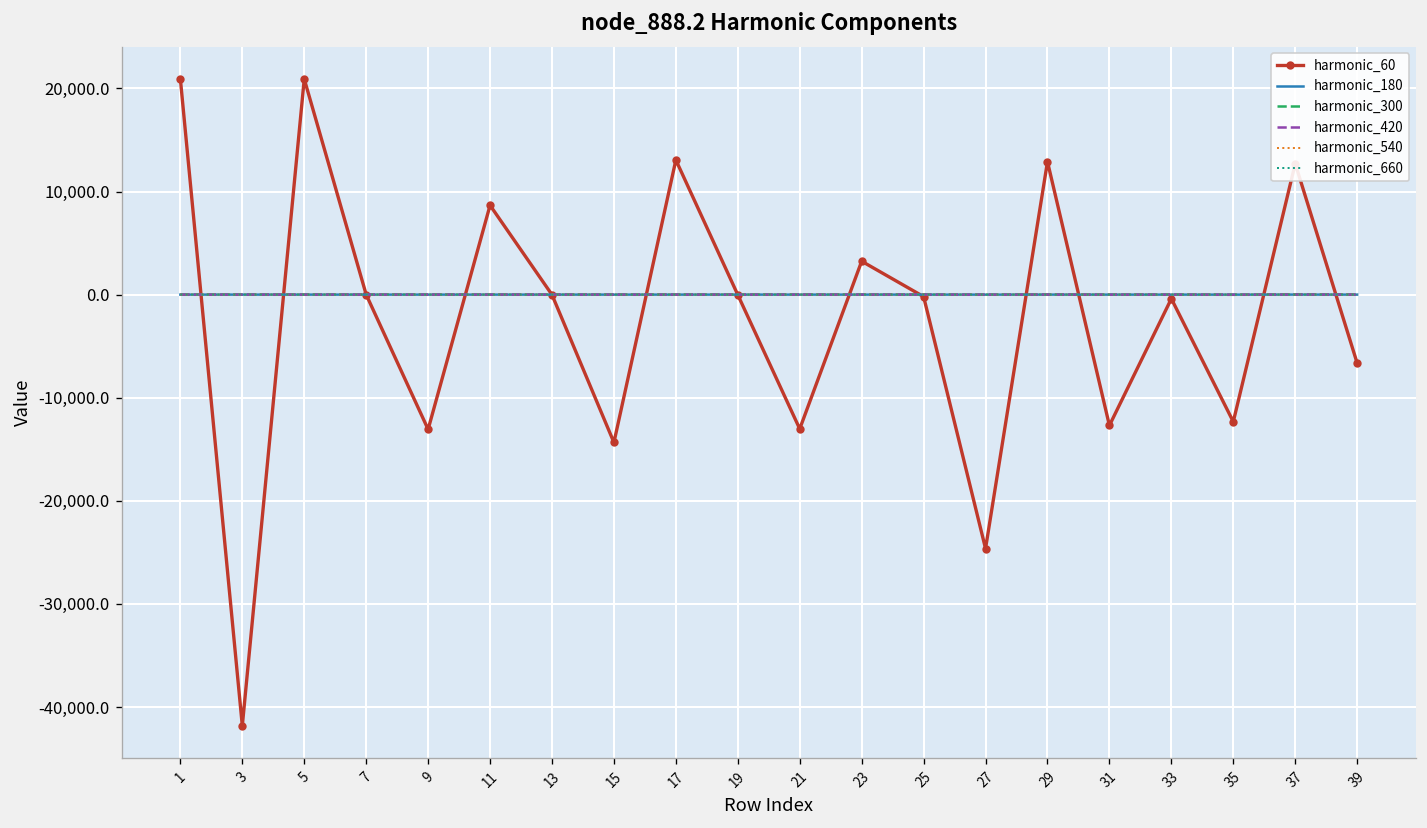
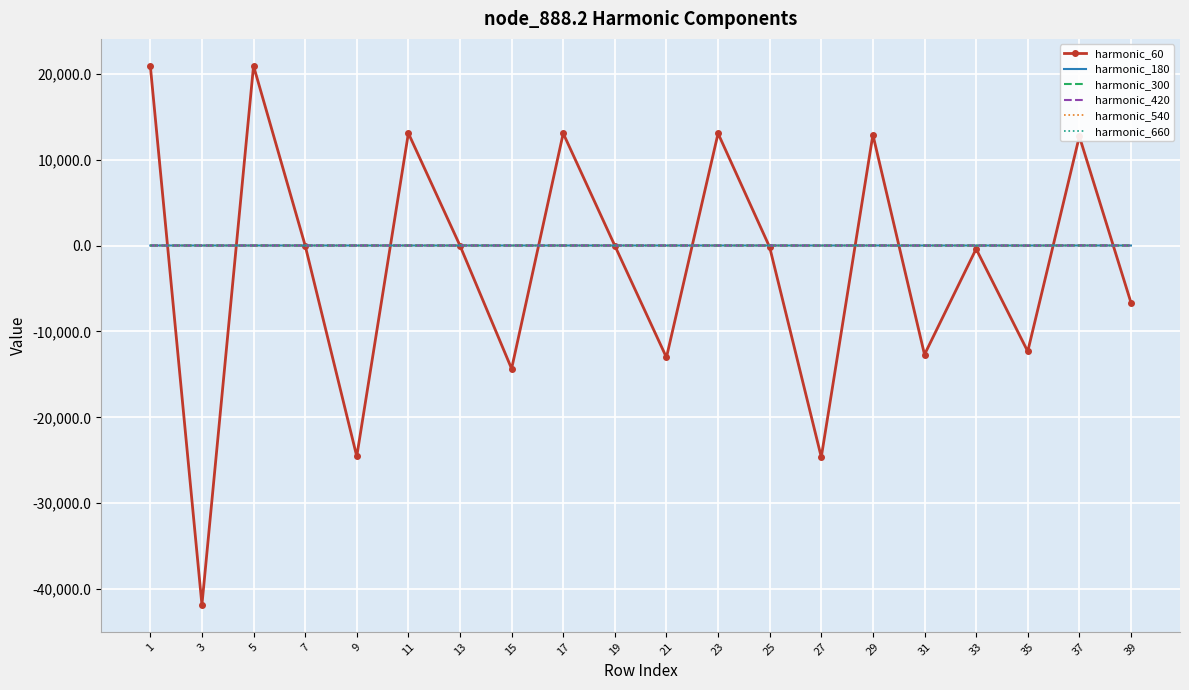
  {
    "harmonic_60": {
      "1": "21,000",
      "3": "-42,000",
      "5": "21,000",
-     "9": "-13,000",
-     "11": "9,000",
+     "9": "-25,000",
+     "11": "13,000",
      "15": "-14,000",
      "17": "13,000",
      "21": "-13,000",
-     "23": "3,000",
+     "23": "13,000",
      "27": "-25,000",
      "29": "13,000",
      "31": "-13,000",
      "33": "0",
      "35": "-12,000",
      "39": "-7,000"
    }
  }
